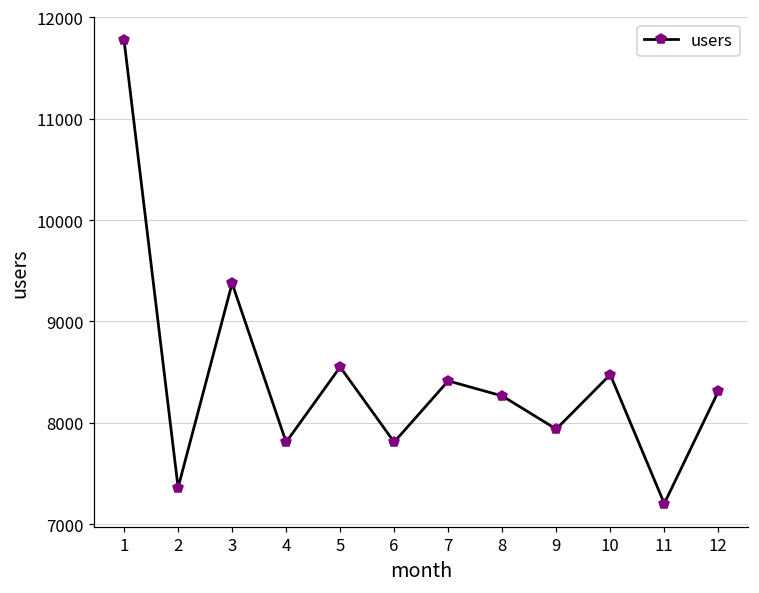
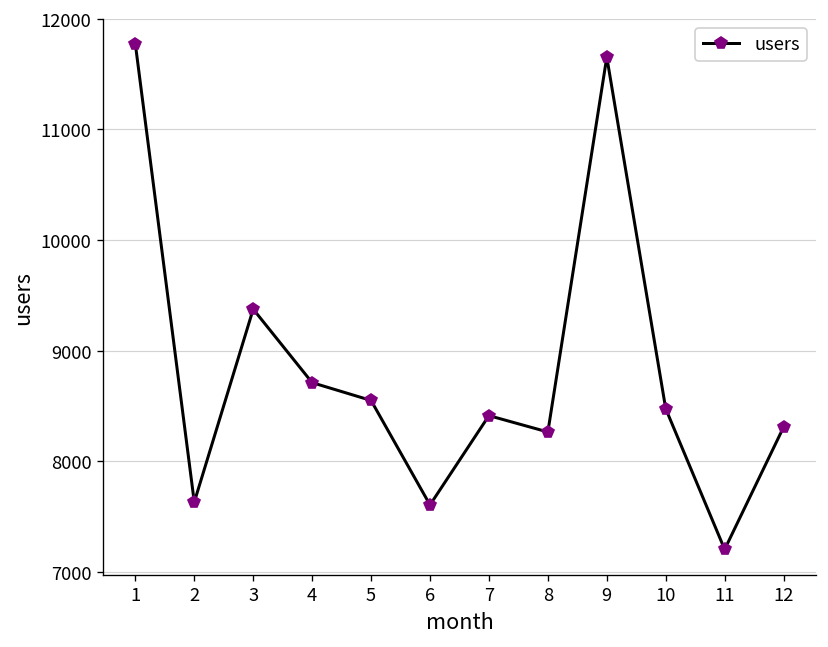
  {
    "1": 11800,
-   "2": 7400,
+   "2": 7600,
    "3": 9400,
-   "4": 7800,
+   "4": 8700,
    "5": 8600,
-   "6": 7800,
+   "6": 7600,
    "7": 8400,
    "8": 8300,
-   "9": 7900,
+   "9": 11700,
    "10": 8500,
    "11": 7200,
    "12": 8300
  }
